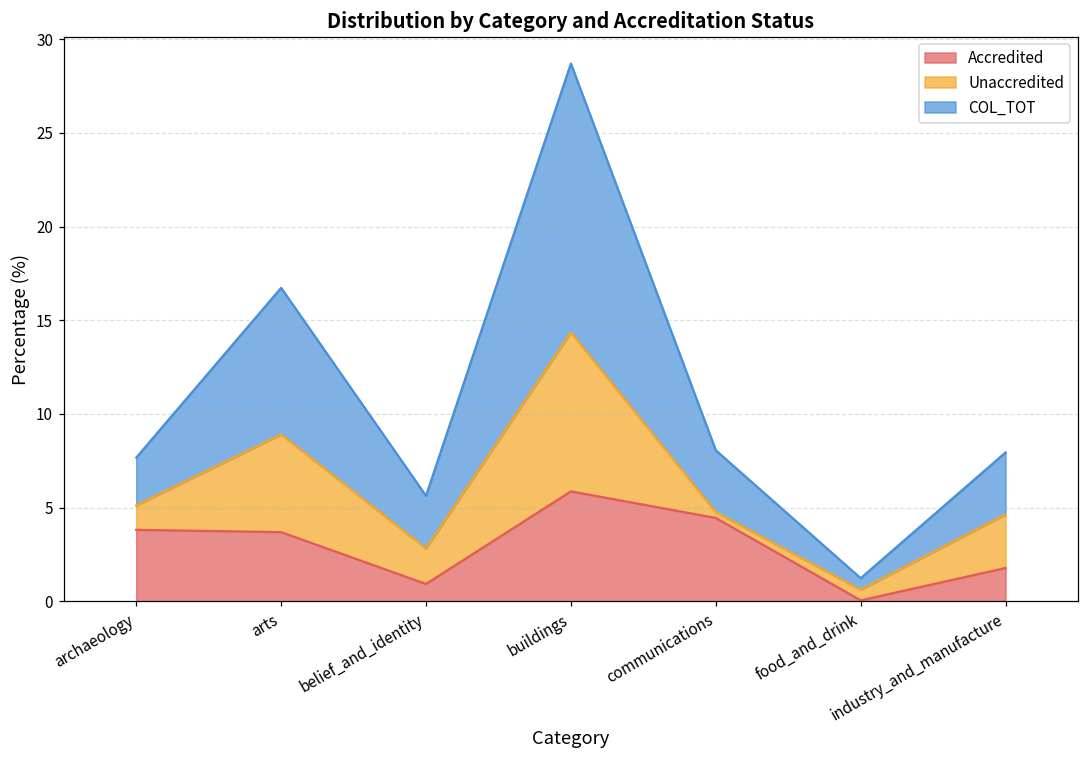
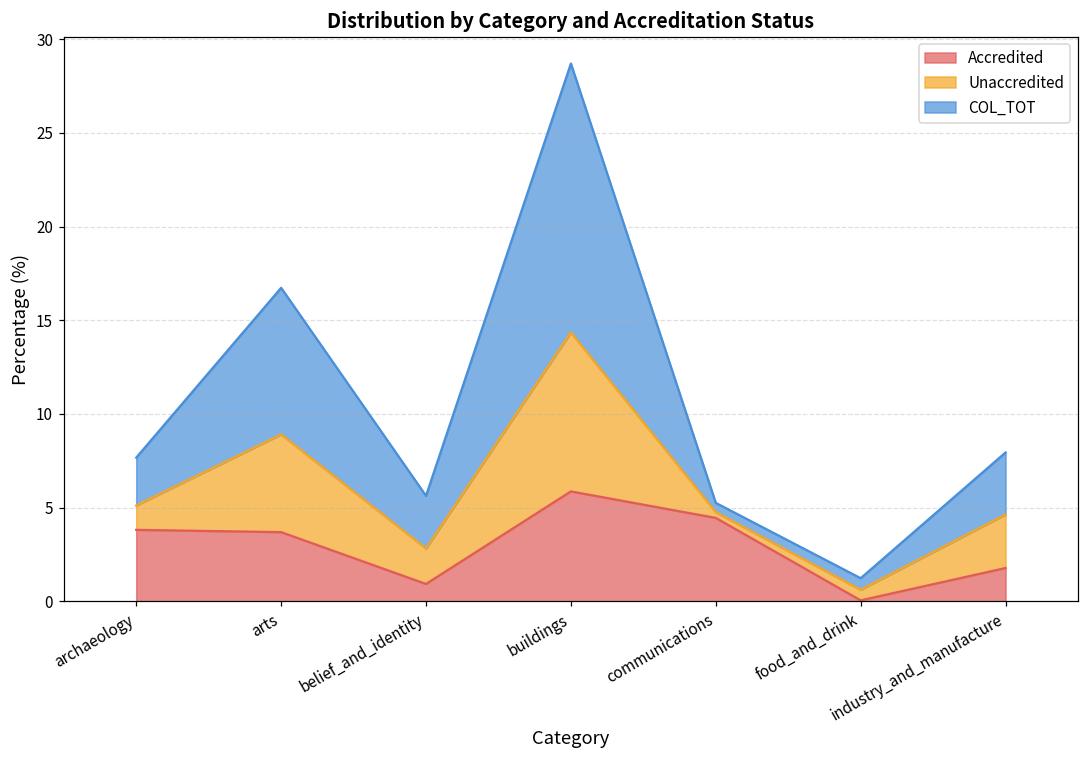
  {
    "Accredited": {
      "archaeology": 3.8,
      "arts": 3.7,
      "belief_and_identity": 0.9,
      "buildings": 5.9,
      "communications": 4.4,
      "food_and_drink": 0.0,
      "industry_and_manufacture": 1.8
    },
    "Unaccredited": {
      "archaeology": 1.3,
      "arts": 5.2,
      "belief_and_identity": 1.9,
      "buildings": 8.5,
      "communications": 0.3,
      "food_and_drink": 0.6,
      "industry_and_manufacture": 2.9
    },
    "COL_TOT": {
      "archaeology": 2.6,
      "arts": 7.8,
      "belief_and_identity": 2.8,
      "buildings": 14.4,
-     "communications": 3.3,
+     "communications": 0.5,
      "food_and_drink": 0.6,
      "industry_and_manufacture": 3.3
    }
  }
